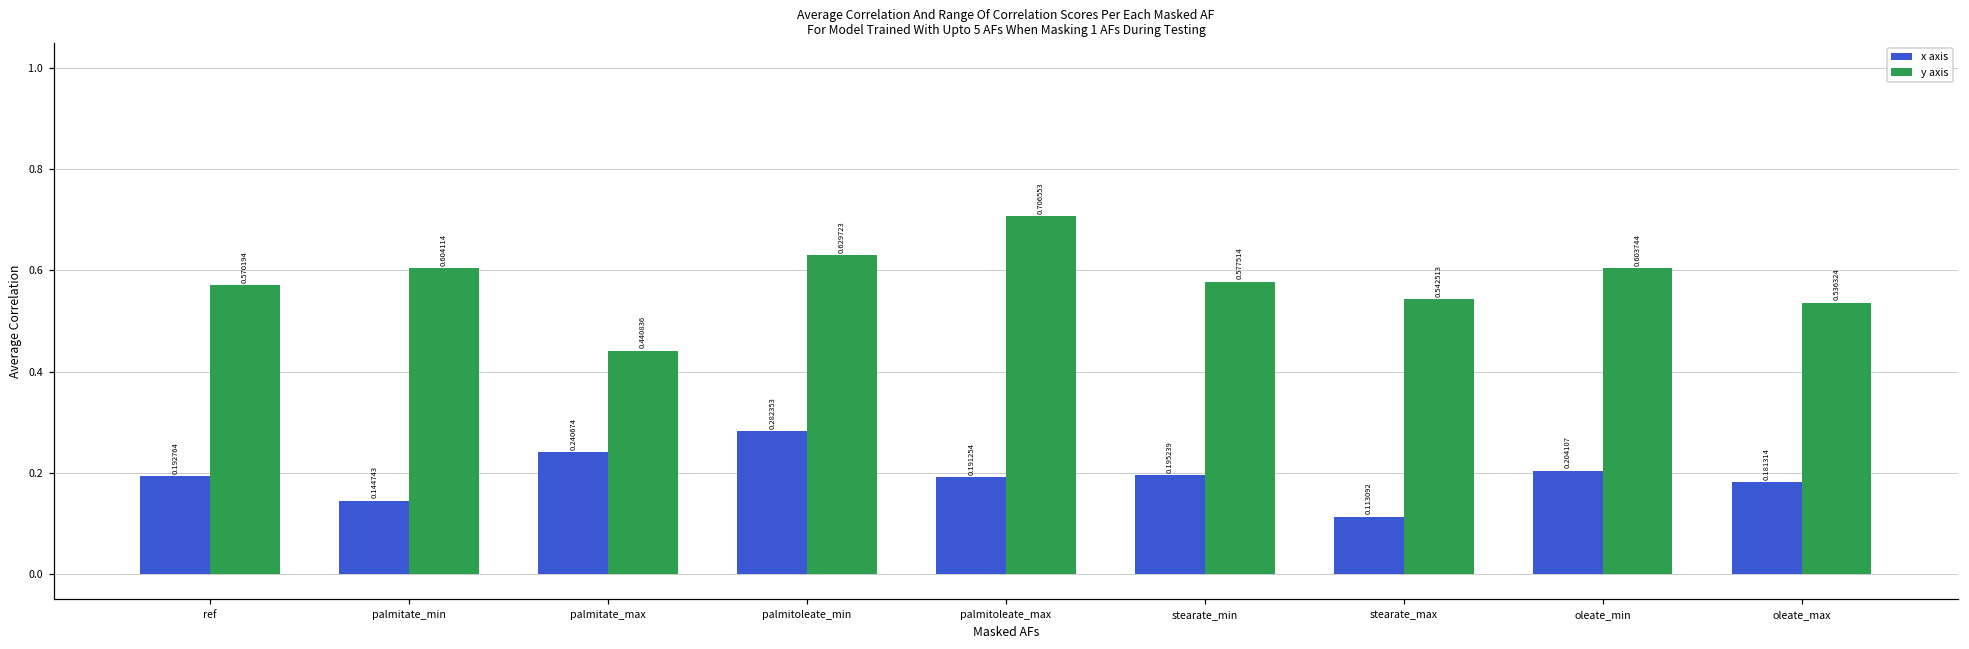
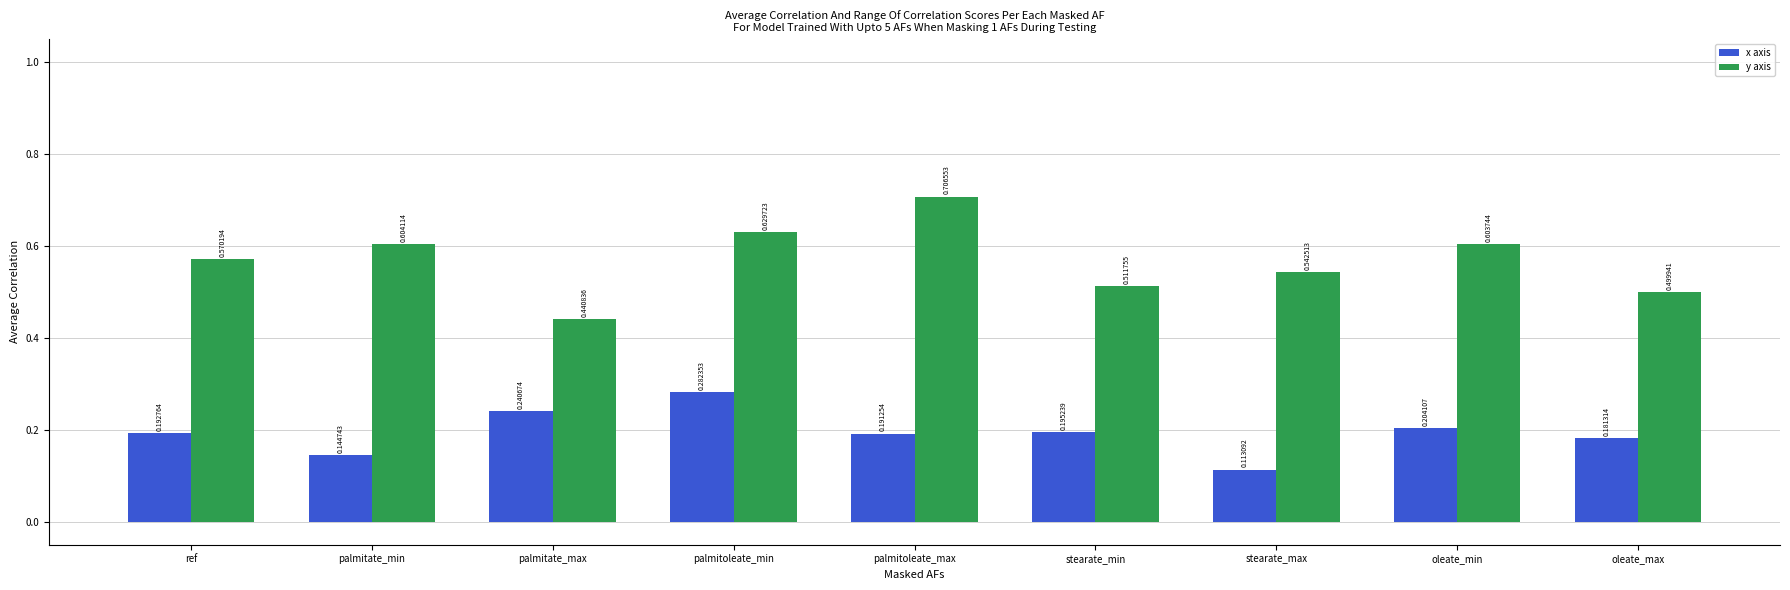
  {
    "x axis": {
      "ref": 0.192764,
      "palmitate_min": 0.144743,
      "palmitate_max": 0.240674,
      "palmitoleate_min": 0.282353,
      "palmitoleate_max": 0.191254,
      "stearate_min": 0.195239,
      "stearate_max": 0.113092,
      "oleate_min": 0.204107,
      "oleate_max": 0.181314
    },
    "y axis": {
      "ref": 0.570194,
      "palmitate_min": 0.604114,
      "palmitate_max": 0.440836,
      "palmitoleate_min": 0.629723,
      "palmitoleate_max": 0.706553,
-     "stearate_min": 0.577514,
+     "stearate_min": 0.511755,
      "stearate_max": 0.542513,
      "oleate_min": 0.603744,
-     "oleate_max": 0.536324
+     "oleate_max": 0.499941
    }
  }
